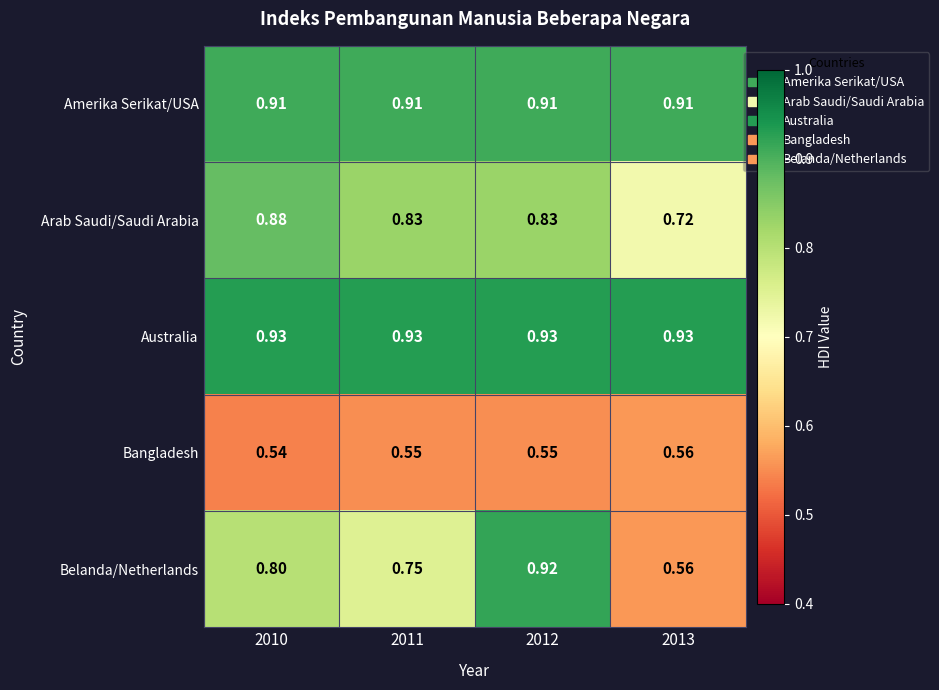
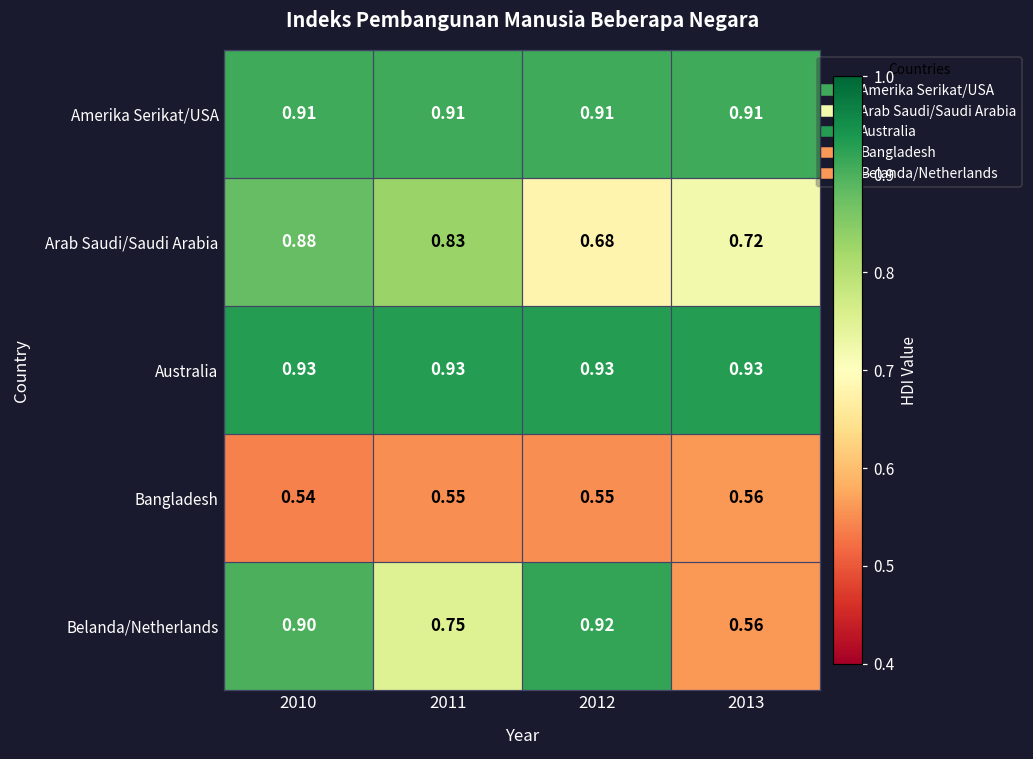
  {
    "Amerika Serikat/USA": {
      "2010": 0.91,
      "2011": 0.91,
      "2012": 0.91,
      "2013": 0.91
    },
    "Arab Saudi/Saudi Arabia": {
      "2010": 0.88,
      "2011": 0.83,
-     "2012": 0.83,
+     "2012": 0.68,
      "2013": 0.72
    },
    "Australia": {
      "2010": 0.93,
      "2011": 0.93,
      "2012": 0.93,
      "2013": 0.93
    },
    "Bangladesh": {
      "2010": 0.54,
      "2011": 0.55,
      "2012": 0.55,
      "2013": 0.56
    },
    "Belanda/Netherlands": {
-     "2010": 0.80,
+     "2010": 0.90,
      "2011": 0.75,
      "2012": 0.92,
      "2013": 0.56
    }
  }
